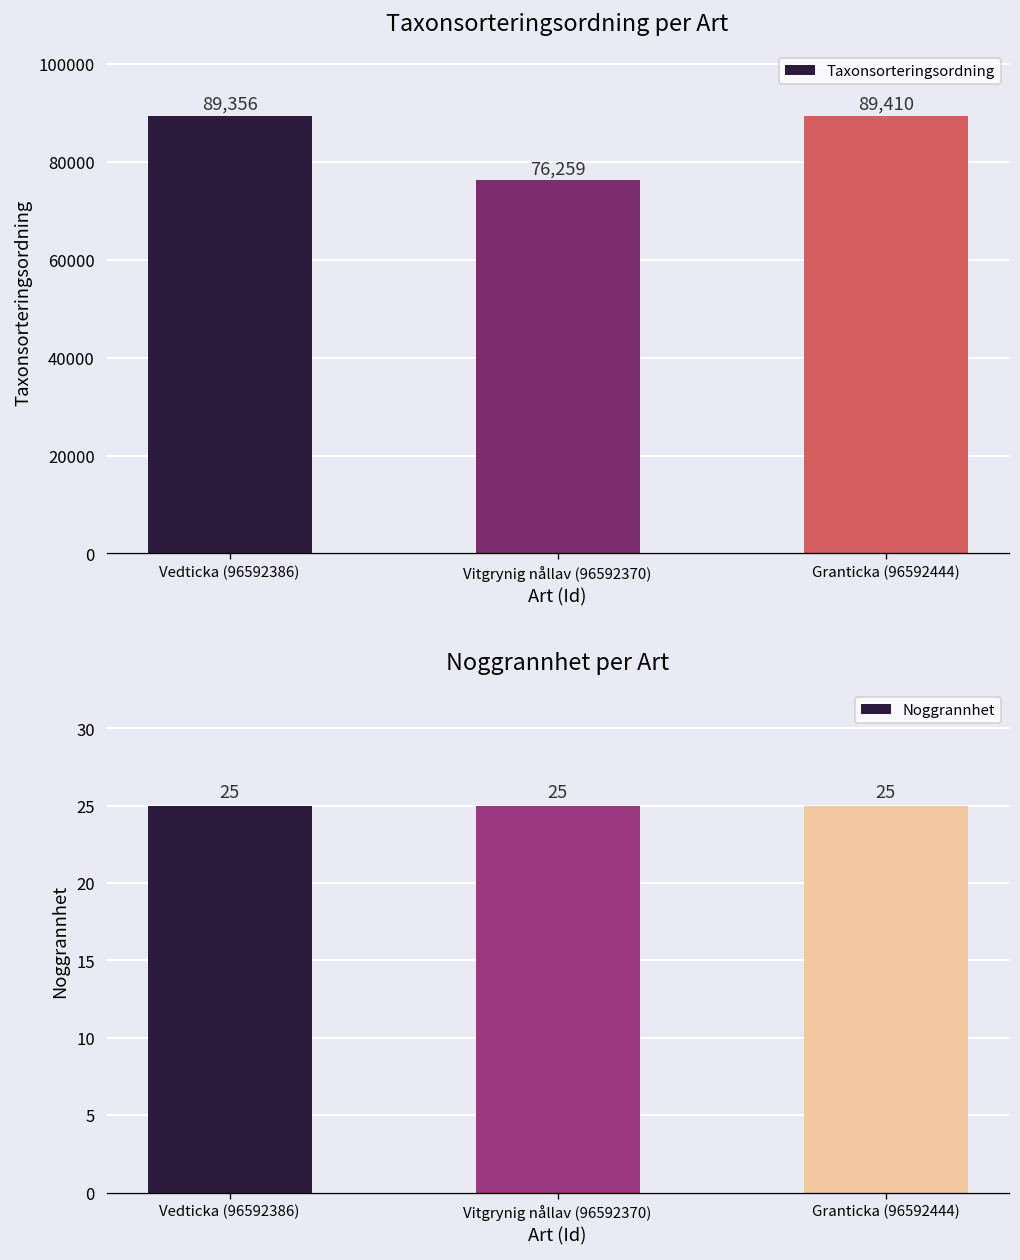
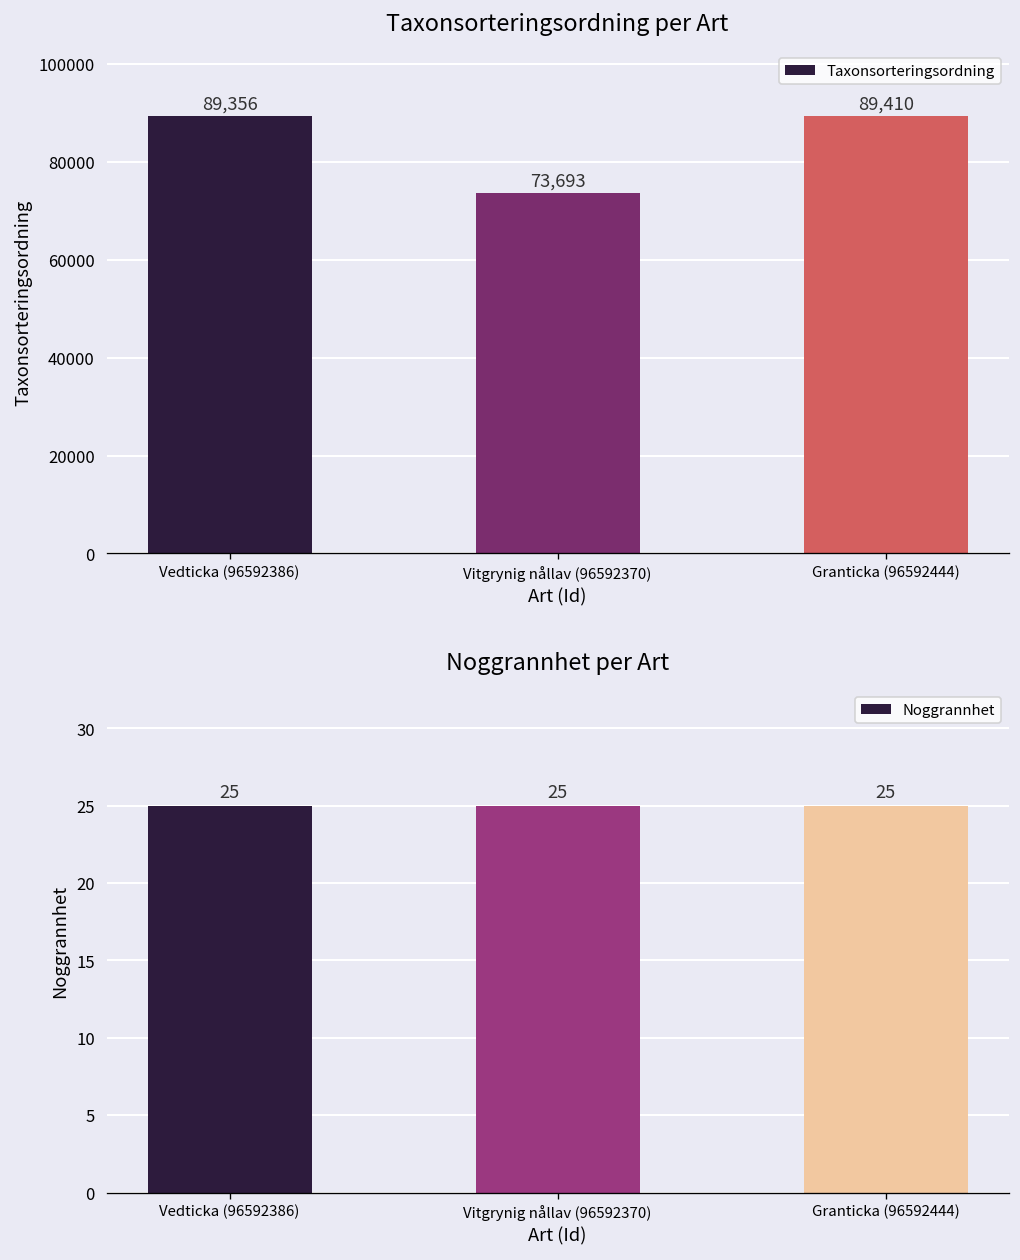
  {
    "Taxonsorteringsordning per Art": {
      "Vedticka (96592386)": "89,356",
-     "Vitgrynig nållav (96592370)": "76,259",
+     "Vitgrynig nållav (96592370)": "73,693",
      "Granticka (96592444)": "89,410"
    },
    "Noggrannhet per Art": {
      "Vedticka (96592386)": "25",
      "Vitgrynig nållav (96592370)": "25",
      "Granticka (96592444)": "25"
    }
  }
